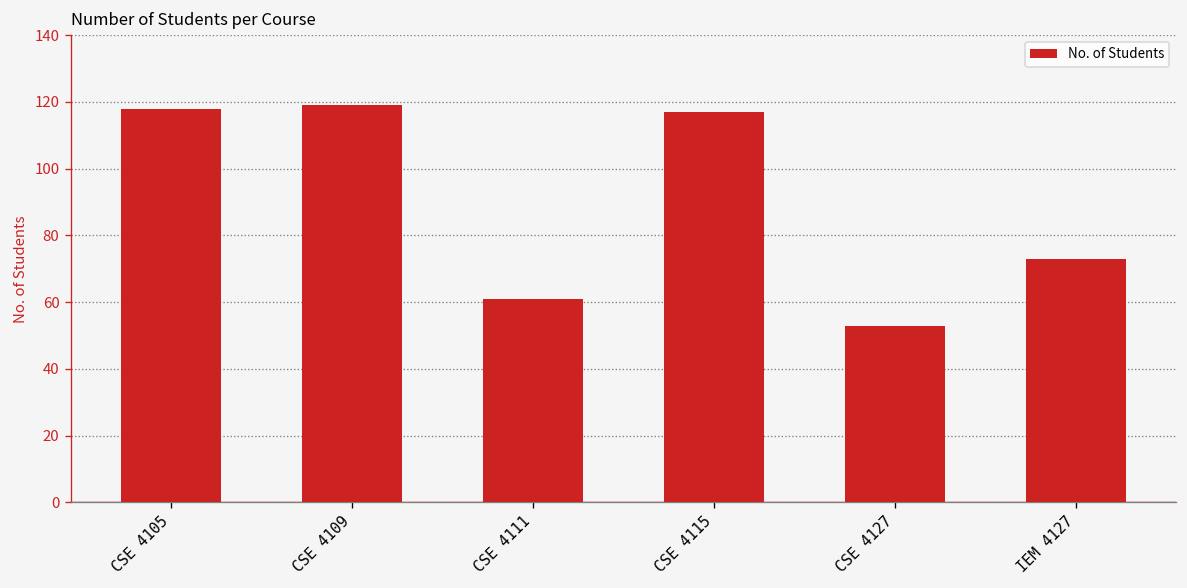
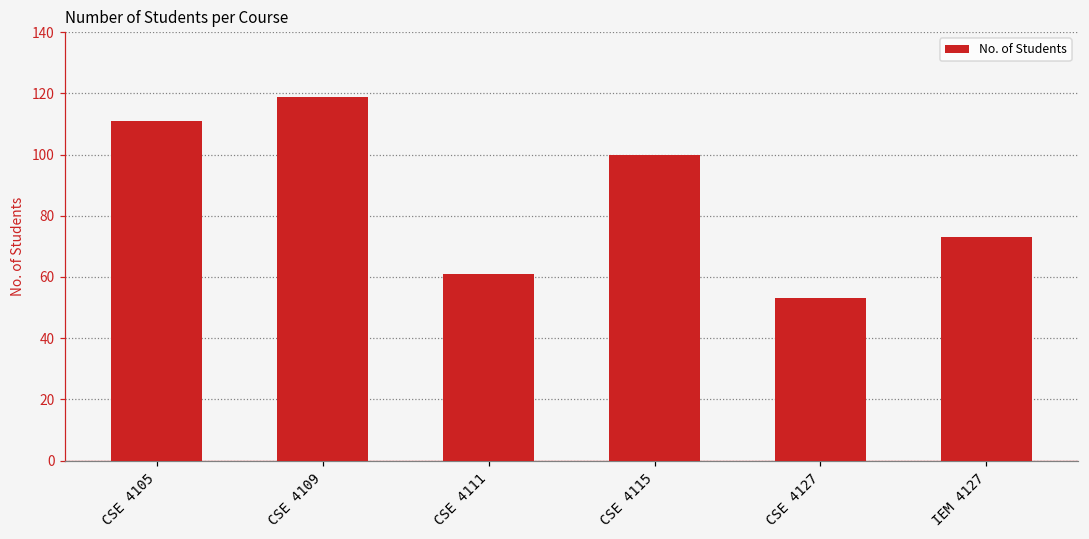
  {
-   "CSE 4105": 118,
+   "CSE 4105": 111,
    "CSE 4109": 119,
    "CSE 4111": 61,
-   "CSE 4115": 117,
+   "CSE 4115": 100,
    "CSE 4127": 53,
    "IEM 4127": 73
  }
